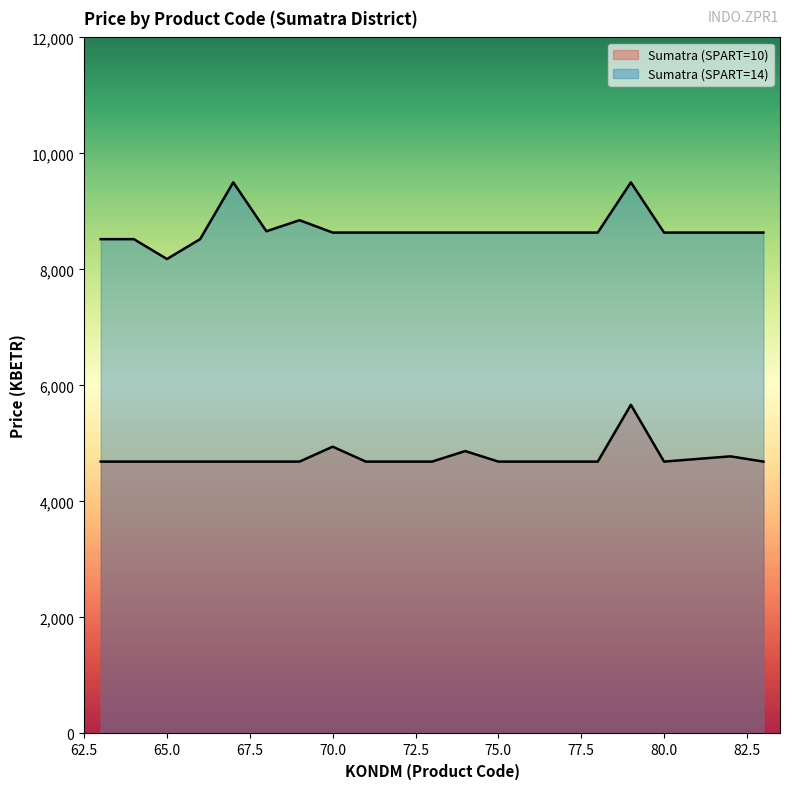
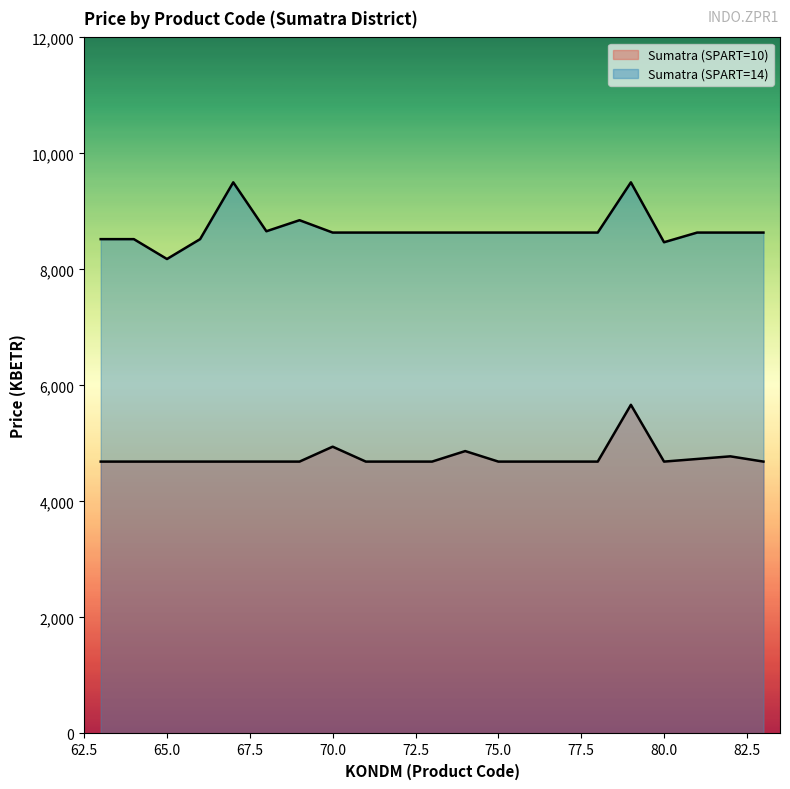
  {
    "Sumatra (SPART=10)": {
      "65.0": "4,700",
      "70.0": "4,900",
      "75.0": "4,700",
      "80.0": "4,700"
    },
    "Sumatra (SPART=14)": {
      "65.0": "8,200",
      "70.0": "8,600",
      "75.0": "8,600",
-     "80.0": "8,600"
+     "80.0": "8,500"
    }
  }
